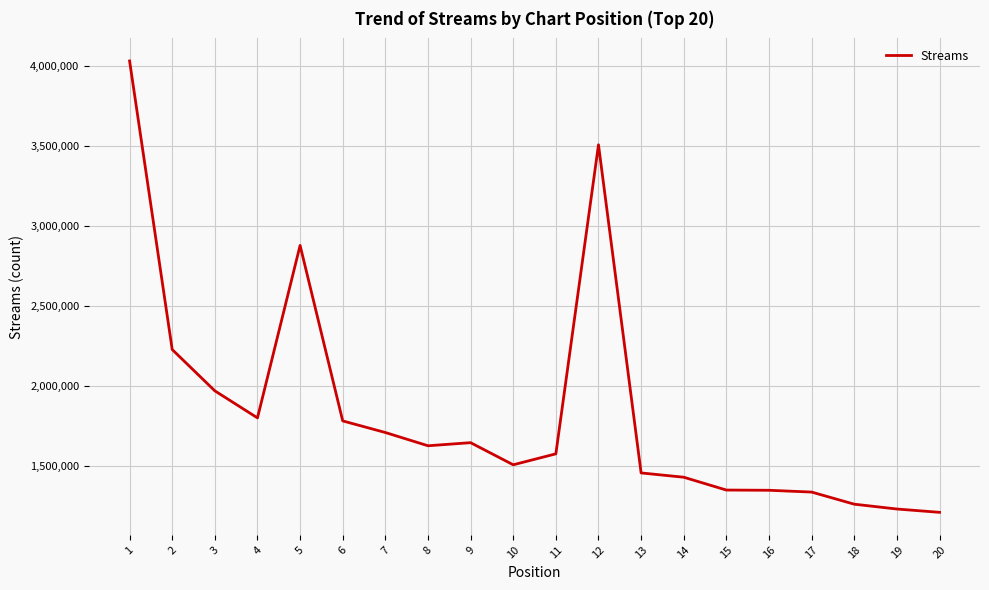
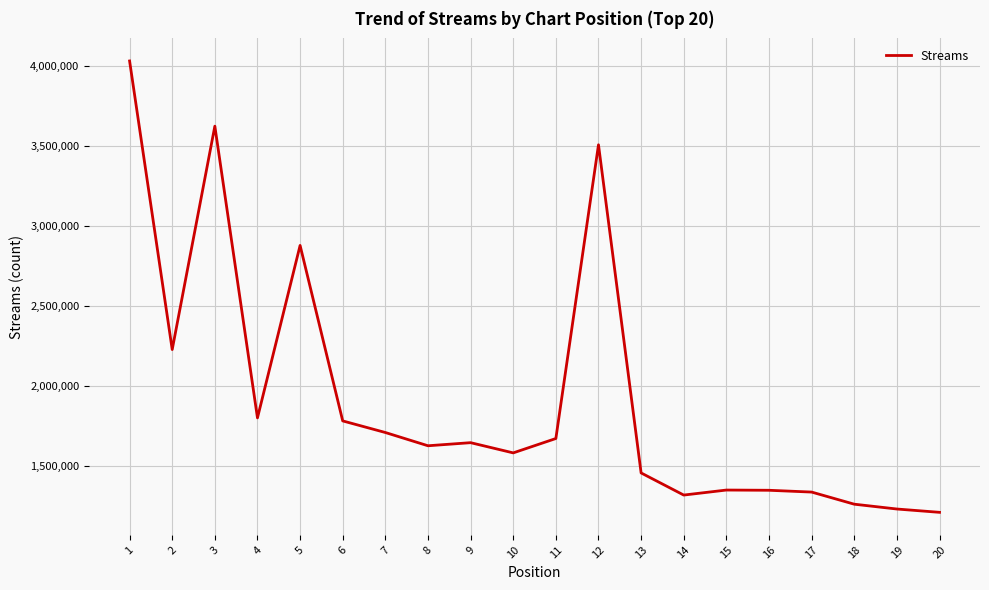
  {
    "1": "4,030,000",
    "2": "2,230,000",
-   "3": "1,970,000",
+   "3": "3,630,000",
    "4": "1,800,000",
    "5": "2,880,000",
    "6": "1,780,000",
    "7": "1,710,000",
    "8": "1,630,000",
    "9": "1,640,000",
-   "10": "1,510,000",
-   "11": "1,570,000",
+   "10": "1,580,000",
+   "11": "1,670,000",
    "12": "3,510,000",
    "13": "1,460,000",
-   "14": "1,430,000",
+   "14": "1,320,000",
    "15": "1,350,000",
    "16": "1,350,000",
    "17": "1,340,000",
    "18": "1,260,000",
    "19": "1,230,000",
    "20": "1,210,000"
  }
